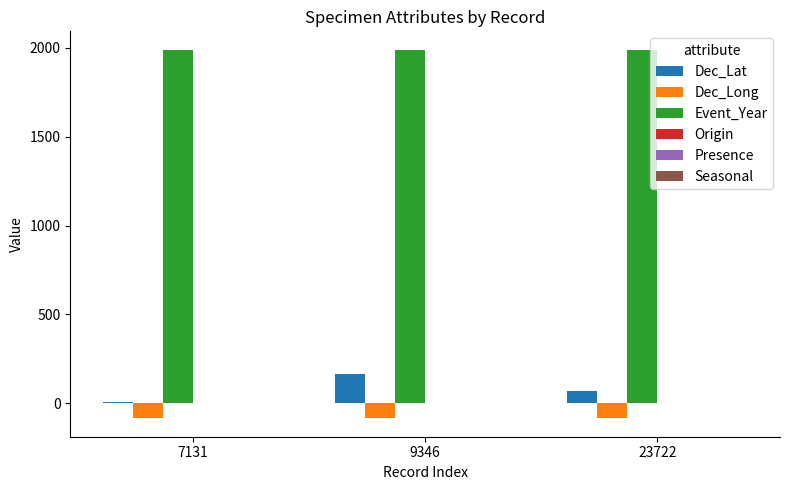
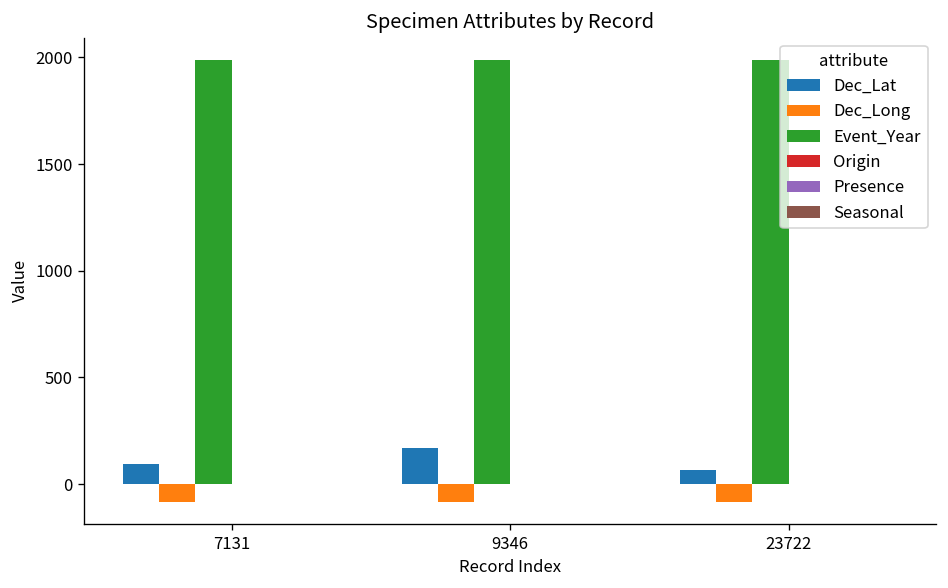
  {
    "Dec_Lat": {
-     "7131": 10,
+     "7131": 90,
      "9346": 170,
      "23722": 70
    },
    "Dec_Long": {
      "7131": -80,
      "9346": -80,
      "23722": -80
    },
    "Event_Year": {
      "7131": 1990,
      "9346": 1990,
      "23722": 1990
    }
  }
